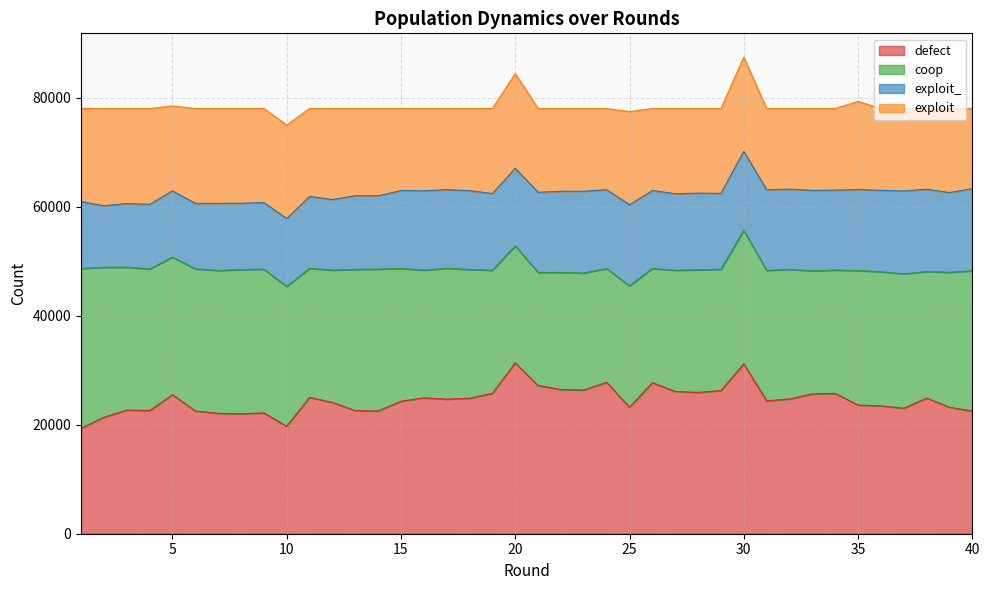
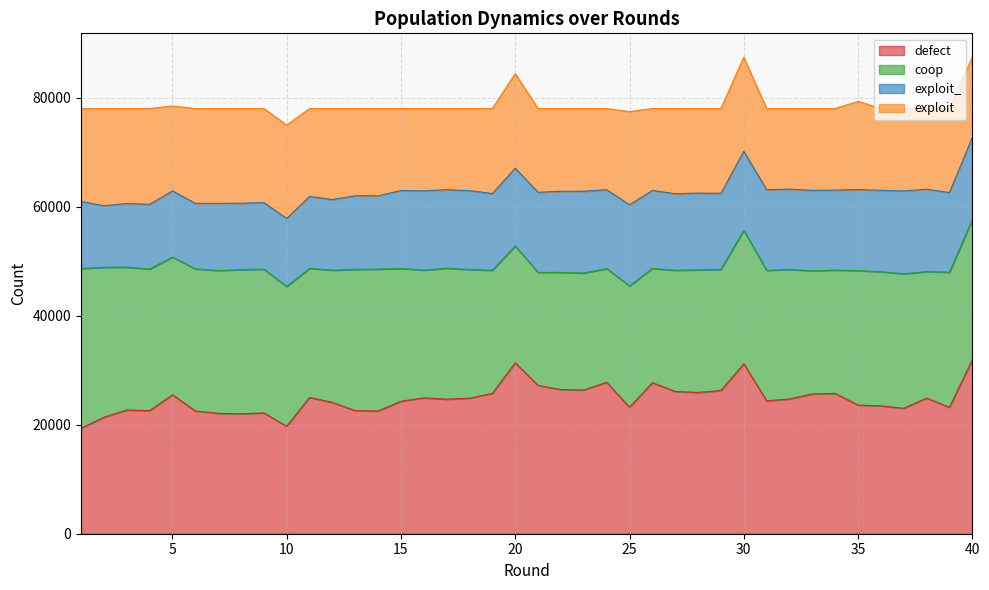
  {
    "defect": {
      "5": 25000,
      "10": 20000,
      "15": 24000,
      "20": 31000,
      "25": 23000,
      "30": 31000,
      "35": 24000,
-     "40": 23000
+     "40": 32000
    },
    "coop": {
      "5": 25000,
      "10": 26000,
      "15": 24000,
      "20": 21000,
      "25": 22000,
      "30": 24000,
      "35": 25000,
      "40": 26000
    },
    "exploit_": {
      "5": 12000,
      "10": 12000,
      "15": 14000,
      "20": 14000,
      "25": 15000,
      "30": 14000,
      "35": 15000,
      "40": 15000
    },
    "exploit": {
      "5": 16000,
      "10": 17000,
      "15": 15000,
      "20": 17000,
      "25": 17000,
      "30": 17000,
      "35": 16000,
      "40": 15000
    }
  }
